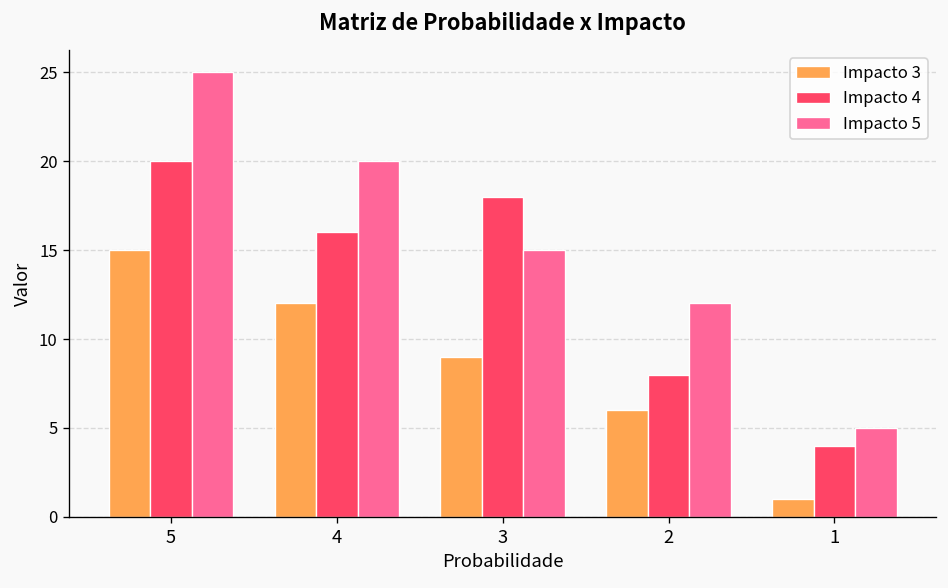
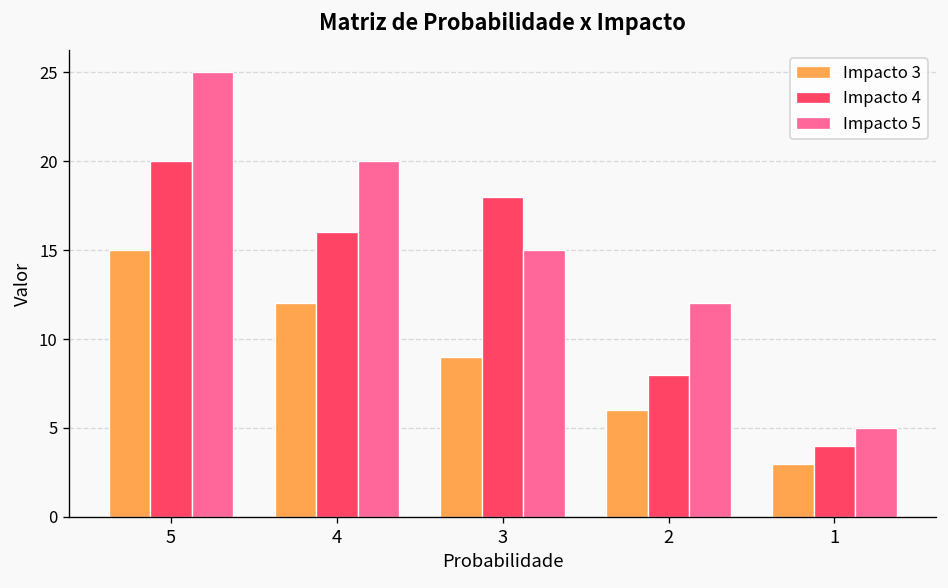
  {
    "Impacto 3": {
      "5": 15,
      "4": 12,
      "3": 9,
      "2": 6,
-     "1": 1
+     "1": 3
    },
    "Impacto 4": {
      "5": 20,
      "4": 16,
      "3": 18,
      "2": 8,
      "1": 4
    },
    "Impacto 5": {
      "5": 25,
      "4": 20,
      "3": 15,
      "2": 12,
      "1": 5
    }
  }
